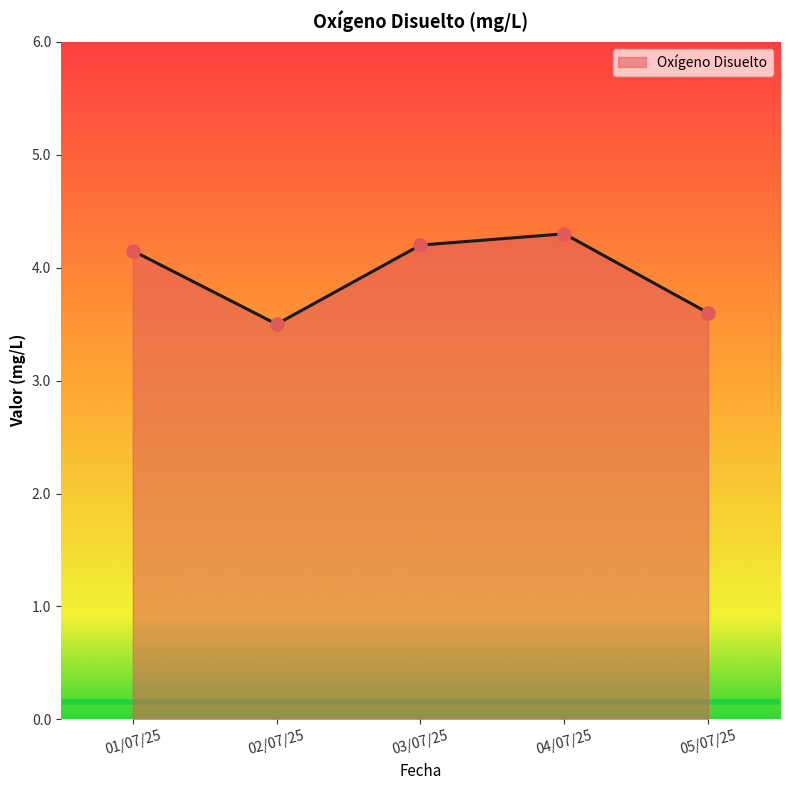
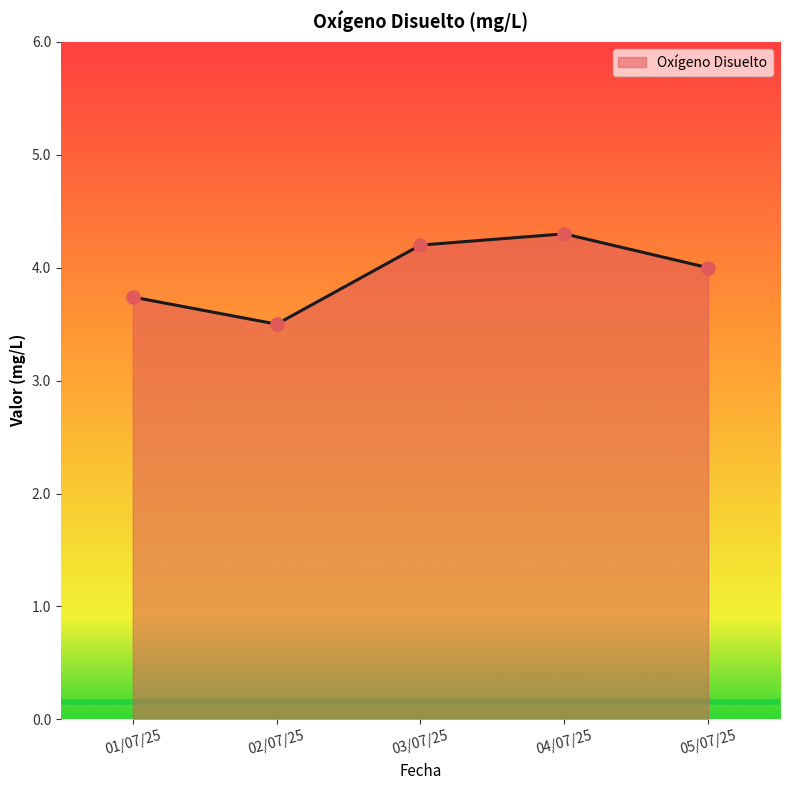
  {
-   "01/07/25": 4.15,
+   "01/07/25": 3.74,
    "02/07/25": 3.50,
    "03/07/25": 4.20,
    "04/07/25": 4.30,
-   "05/07/25": 3.6
+   "05/07/25": 4.0
  }
